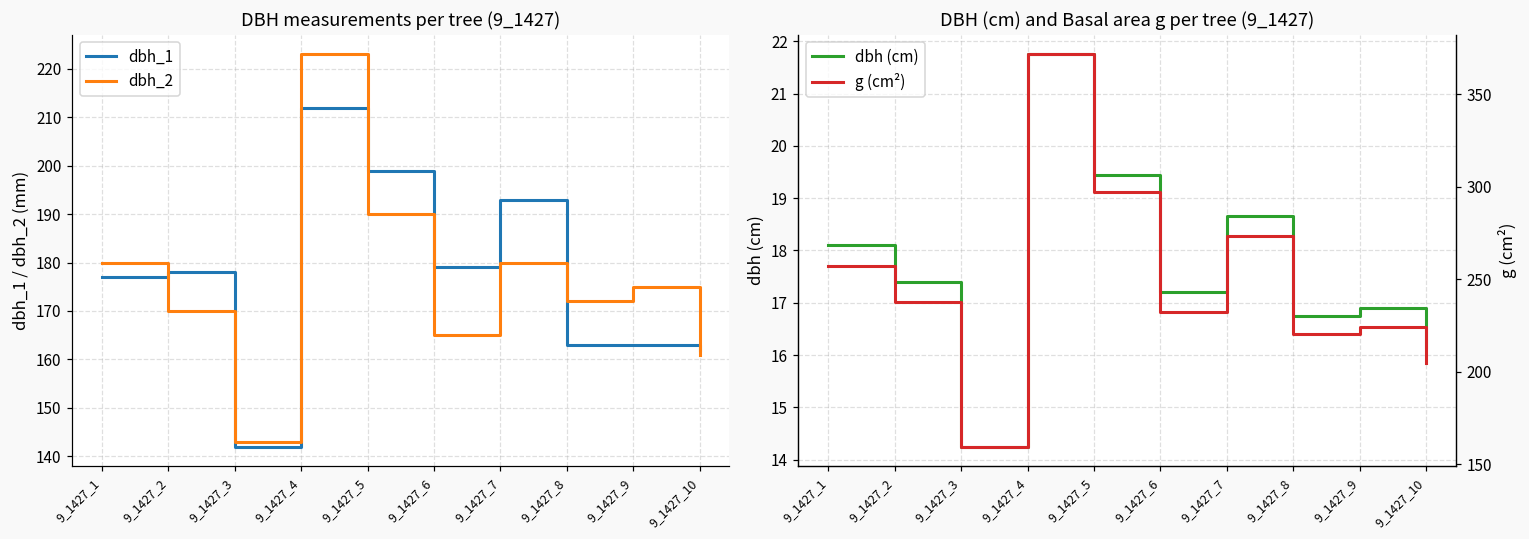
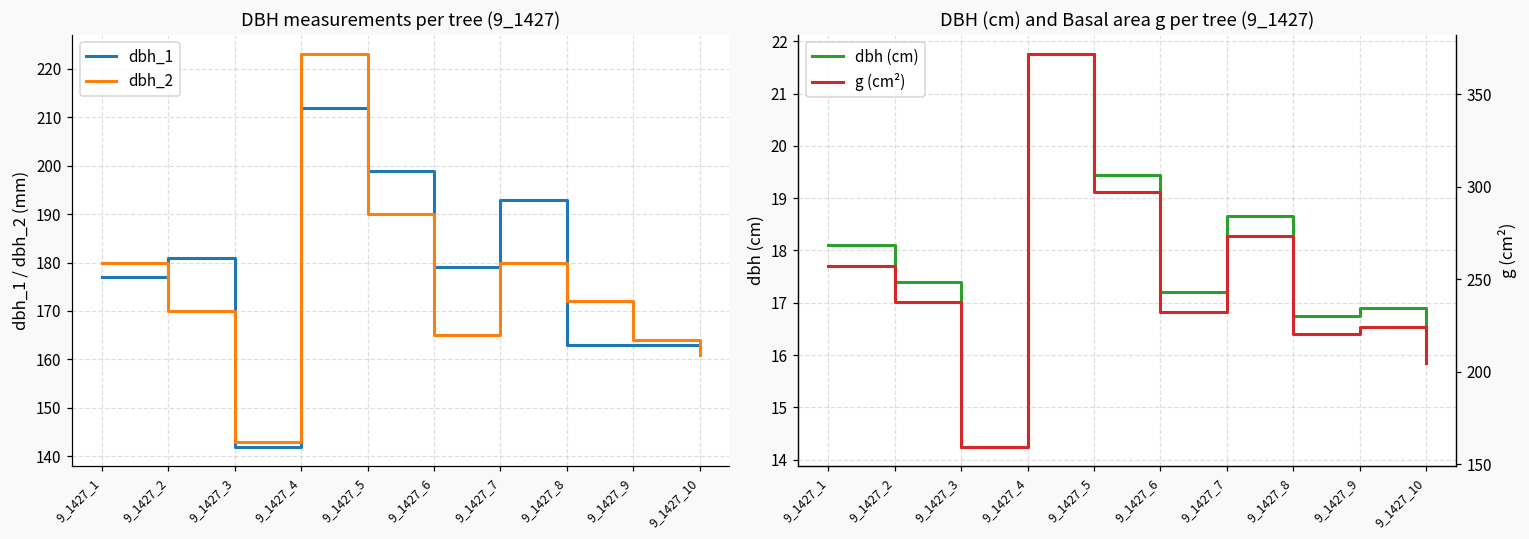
  {
    "DBH measurements per tree (9_1427)": {
      "dbh_1": {
        "9_1427_1": 177,
-       "9_1427_2": 178,
+       "9_1427_2": 181,
        "9_1427_3": 142,
        "9_1427_4": 212,
        "9_1427_5": 199,
        "9_1427_6": 179,
        "9_1427_7": 193,
        "9_1427_8": 163,
        "9_1427_9": 163,
        "9_1427_10": 162
      },
      "dbh_2": {
        "9_1427_1": 180,
        "9_1427_2": 170,
        "9_1427_3": 143,
        "9_1427_4": 223,
        "9_1427_5": 190,
        "9_1427_6": 165,
        "9_1427_7": 180,
        "9_1427_8": 172,
-       "9_1427_9": 175,
+       "9_1427_9": 164,
        "9_1427_10": 161
      }
    }
  }
